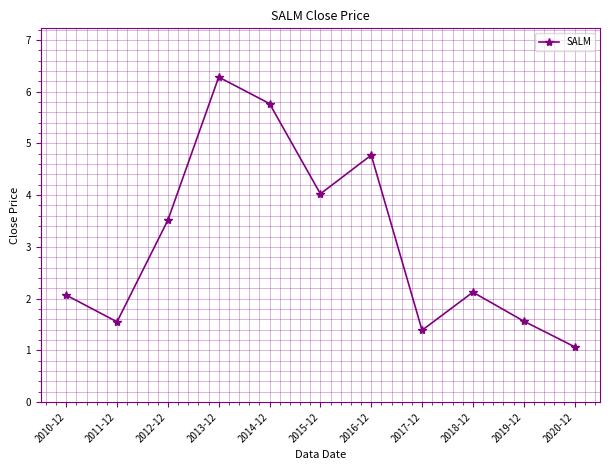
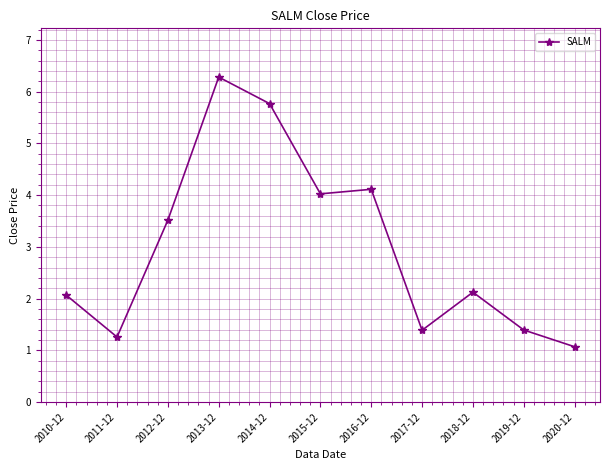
  {
    "2010-12": 2.1,
-   "2011-12": 1.6,
+   "2011-12": 1.3,
    "2012-12": 3.5,
    "2013-12": 6.3,
    "2014-12": 5.8,
    "2015-12": 4.0,
-   "2016-12": 4.8,
+   "2016-12": 4.1,
    "2017-12": 1.4,
    "2018-12": 2.1,
-   "2019-12": 1.6,
+   "2019-12": 1.4,
    "2020-12": 1.1
  }
